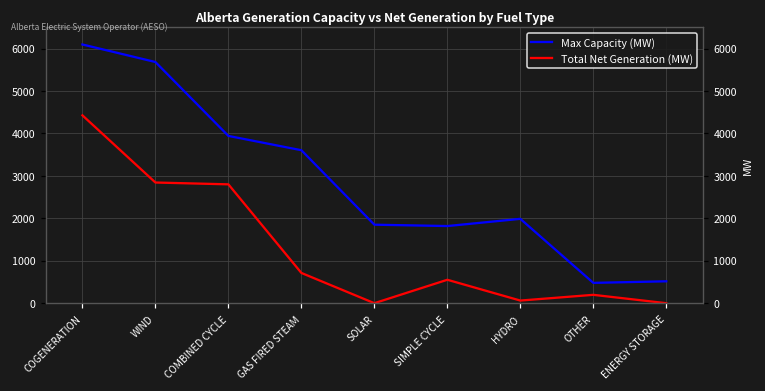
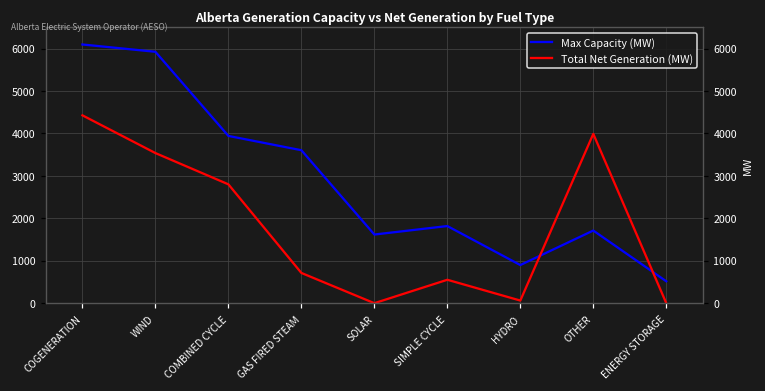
  {
    "Max Capacity (MW)": {
      "COGENERATION": 6100,
-     "WIND": 5700,
+     "WIND": 5900,
      "COMBINED CYCLE": 3900,
      "GAS FIRED STEAM": 3600,
-     "SOLAR": 1900,
+     "SOLAR": 1600,
      "SIMPLE CYCLE": 1800,
-     "HYDRO": 2000,
-     "OTHER": 500,
+     "HYDRO": 900,
+     "OTHER": 1700,
      "ENERGY STORAGE": 500
    },
    "Total Net Generation (MW)": {
      "COGENERATION": 4400,
-     "WIND": 2800,
+     "WIND": 3500,
      "COMBINED CYCLE": 2800,
      "GAS FIRED STEAM": 700,
      "SOLAR": 0,
      "SIMPLE CYCLE": 600,
      "HYDRO": 100,
-     "OTHER": 200,
+     "OTHER": 4000,
      "ENERGY STORAGE": 0
    }
  }
